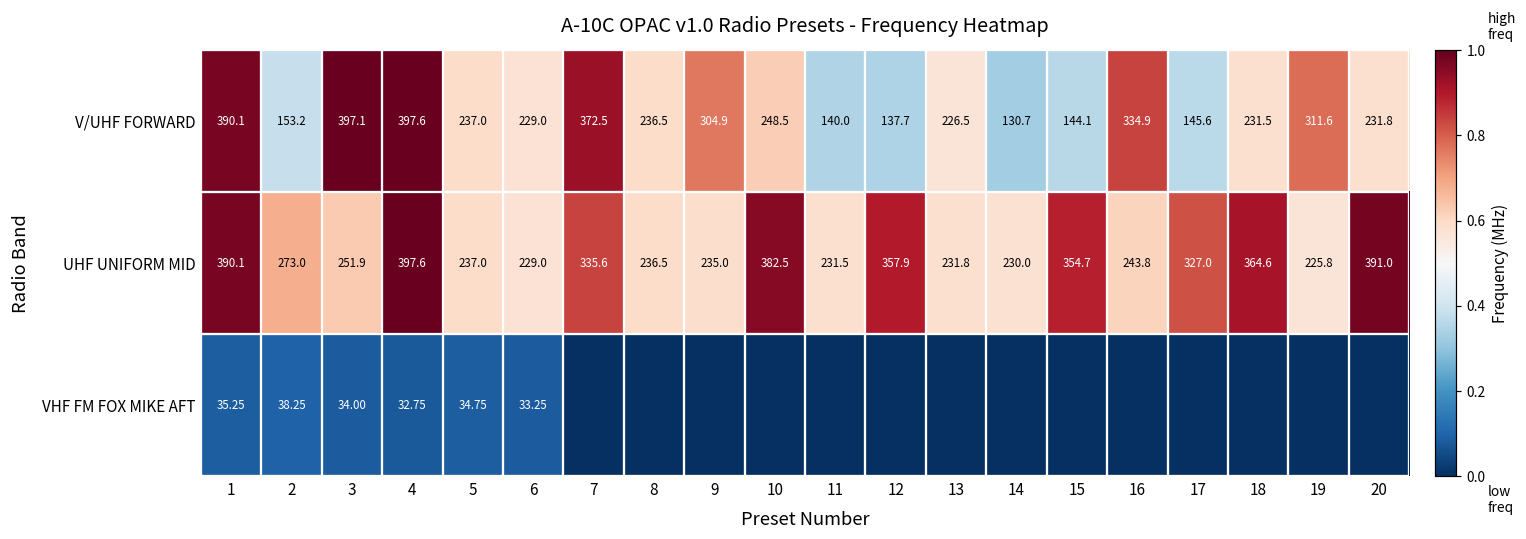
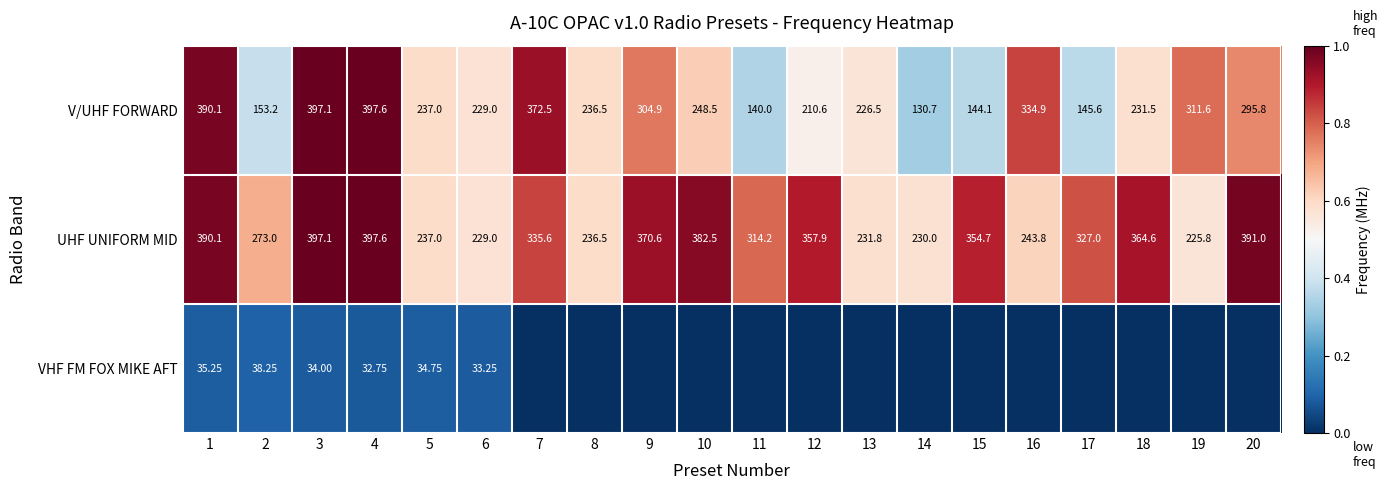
  {
    "V/UHF FORWARD": {
      "1": 390.1,
      "2": 153.2,
      "3": 397.1,
      "4": 397.6,
      "5": 237.0,
      "6": 229.0,
      "7": 372.5,
      "8": 236.5,
      "9": 304.9,
      "10": 248.5,
      "11": 140.0,
-     "12": 137.7,
+     "12": 210.6,
      "13": 226.5,
      "14": 130.7,
      "15": 144.1,
      "16": 334.9,
      "17": 145.6,
      "18": 231.5,
      "19": 311.6,
-     "20": 231.8
+     "20": 295.8
    },
    "UHF UNIFORM MID": {
      "1": 390.1,
      "2": 273.0,
-     "3": 251.9,
+     "3": 397.1,
      "4": 397.6,
      "5": 237.0,
      "6": 229.0,
      "7": 335.6,
      "8": 236.5,
-     "9": 235.0,
+     "9": 370.6,
      "10": 382.5,
-     "11": 231.5,
+     "11": 314.2,
      "12": 357.9,
      "13": 231.8,
      "14": 230.0,
      "15": 354.7,
      "16": 243.8,
      "17": 327.0,
      "18": 364.6,
      "19": 225.8,
      "20": 391.0
    },
    "VHF FM FOX MIKE AFT": {
      "1": 35.25,
      "2": 38.25,
      "3": 34.00,
      "4": 32.75,
      "5": 34.75,
      "6": 33.25
    }
  }
